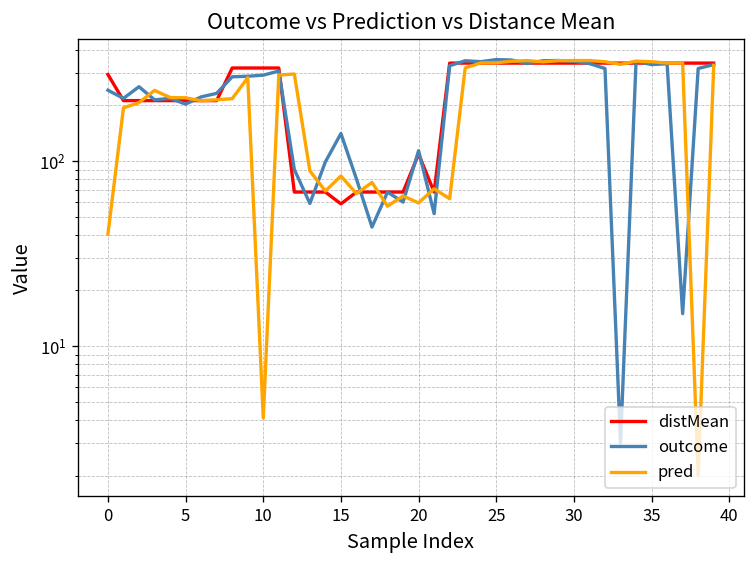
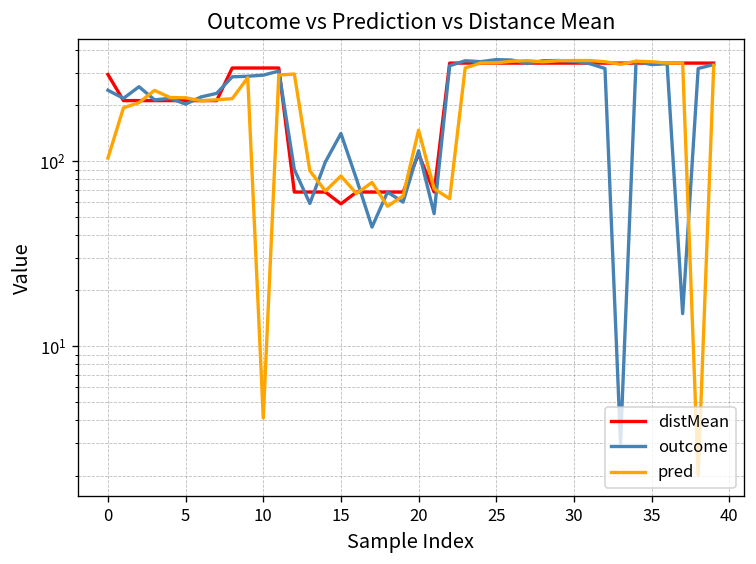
  {
    "distMean": {
      "0": 290,
      "10": 320,
      "15": 59,
      "20": 110
    },
    "outcome": {
      "0": 240,
      "5": 200,
      "10": 290,
      "15": 140,
      "20": 110,
      "25": 350
    },
    "pred": {
-     "0": 40,
+     "0": 100,
      "10": 4,
      "15": 80,
-     "20": 59
+     "20": 150
    }
  }
